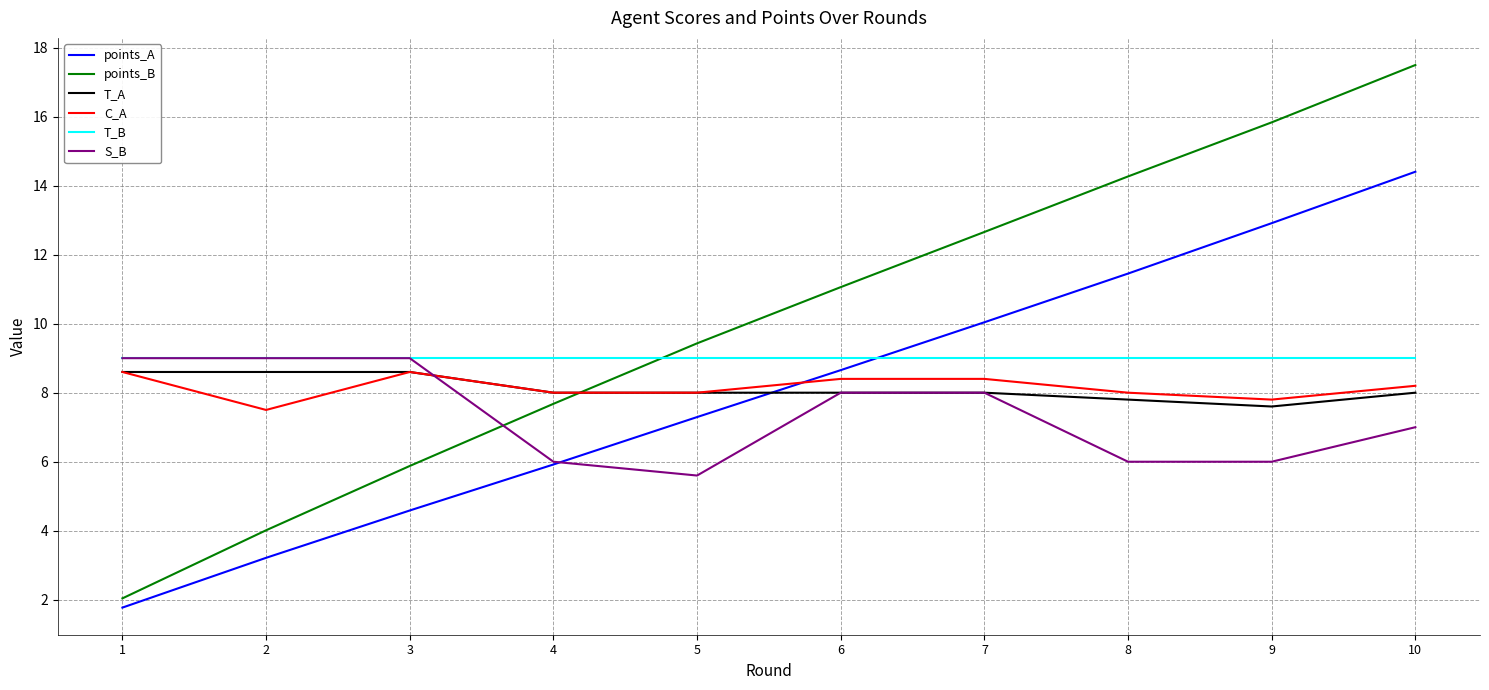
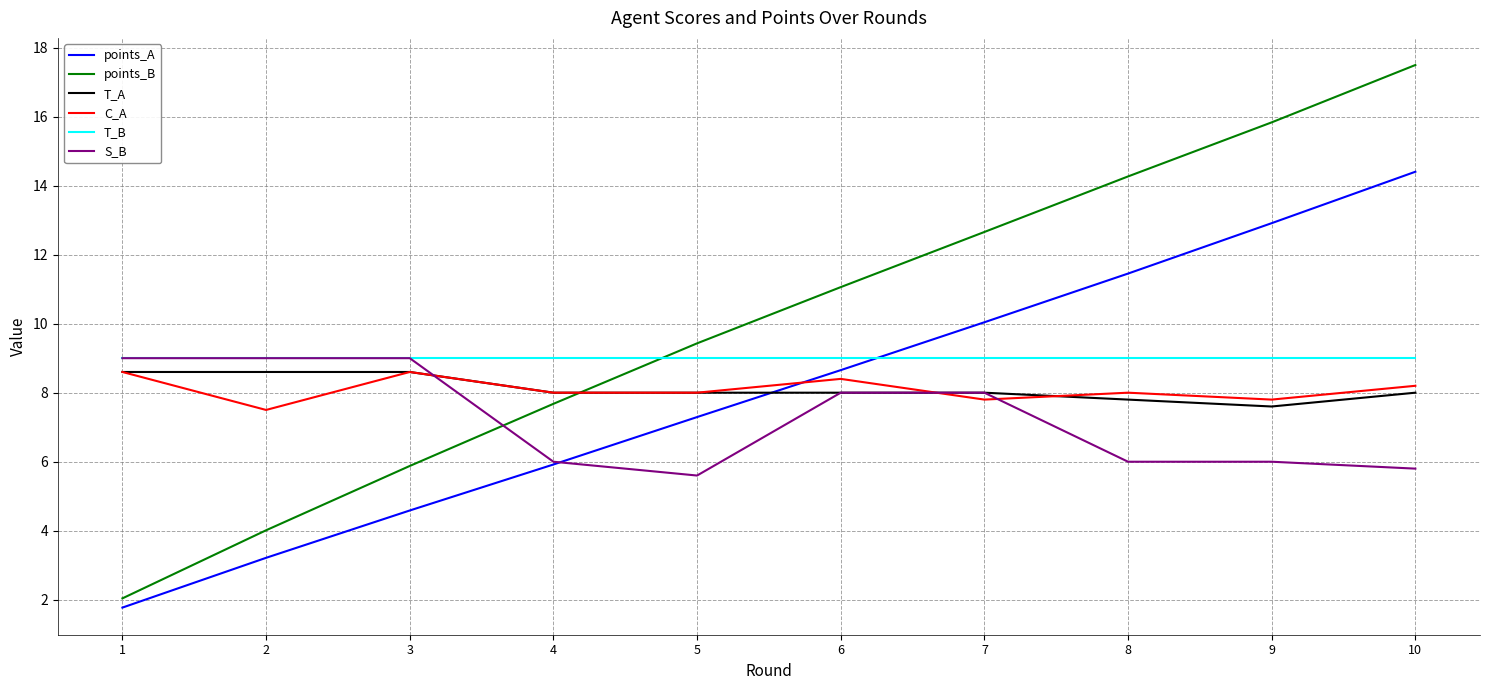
  {
    "points_A": {
      "1": 1.8,
      "2": 3.2,
      "3": 4.6,
      "4": 5.9,
      "5": 7.3,
      "6": 8.7,
      "7": 10.0,
      "8": 11.5,
      "9": 12.9,
      "10": 14.4
    },
    "points_B": {
      "1": 2.0,
      "2": 4.0,
      "3": 5.9,
      "4": 7.7,
      "5": 9.4,
      "6": 11.1,
      "7": 12.7,
      "8": 14.3,
      "9": 15.8,
      "10": 17.5
    },
    "T_A": {
      "2": 8.6,
      "8": 7.8,
      "9": 7.6,
      "10": 8.0
    },
    "C_A": {
      "2": 7.5,
      "6": 8.4,
-     "7": 8.4,
+     "7": 7.8,
      "8": 8.0,
      "9": 7.8,
      "10": 8.2
    },
    "T_B": {
      "4": 9.0,
      "5": 9.0,
      "6": 9.0,
      "7": 9.0,
      "8": 9.0,
      "9": 9.0,
      "10": 9.0
    },
    "S_B": {
      "4": 6.0,
      "5": 5.6,
      "8": 6.0,
      "9": 6.0,
-     "10": 7.0
+     "10": 5.8
    }
  }
